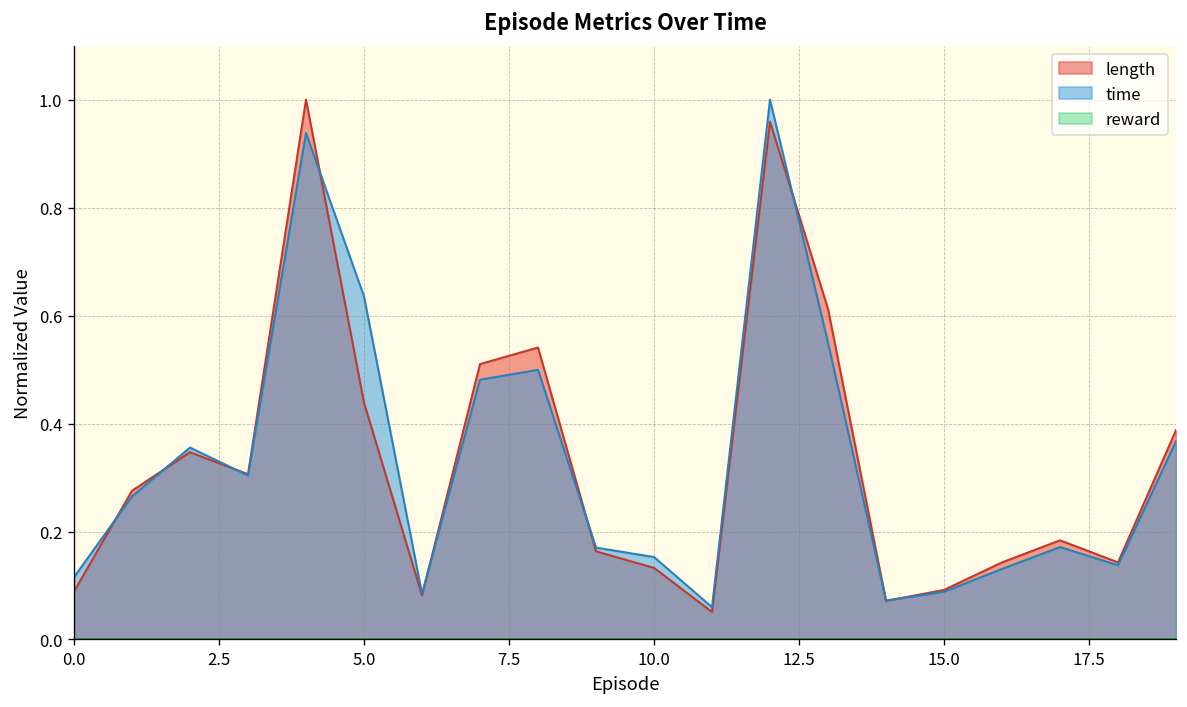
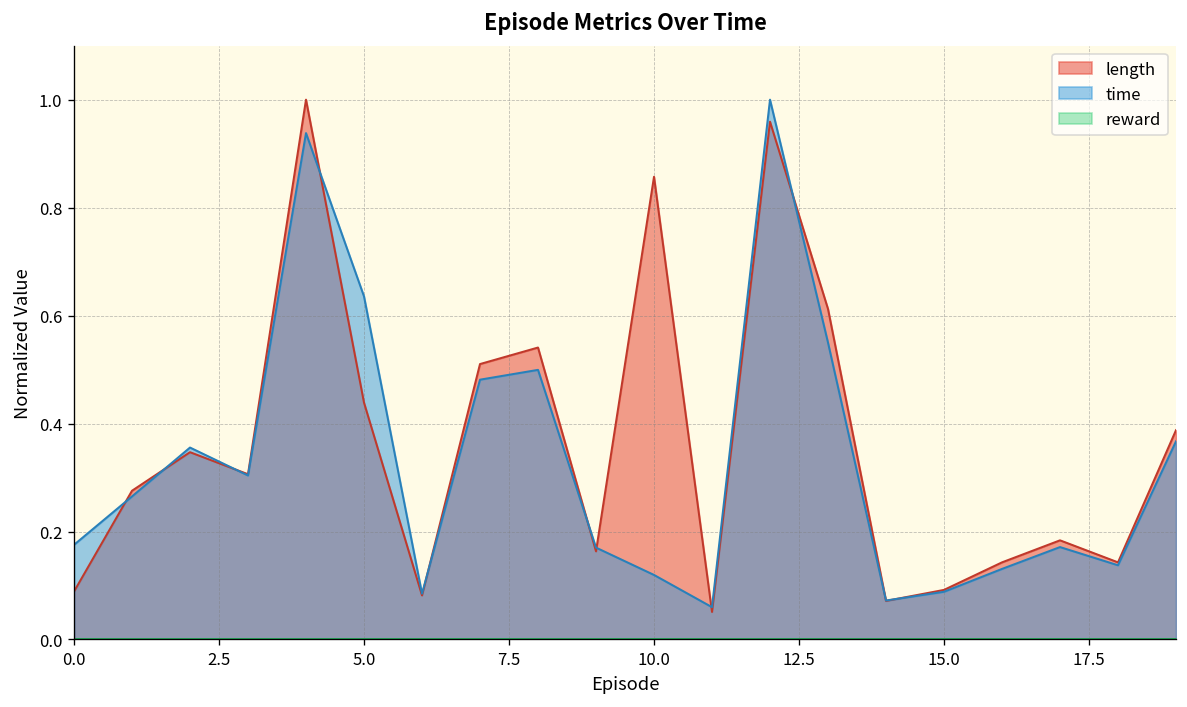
  {
    "length": {
      "0.0": 0.09,
      "5.0": 0.44,
-     "10.0": 0.13
+     "10.0": 0.86
    },
    "time": {
-     "0.0": 0.12,
+     "0.0": 0.18,
      "5.0": 0.64,
-     "10.0": 0.15
+     "10.0": 0.12
    },
    "reward": {
      "0.0": 0.00,
      "5.0": 0.00,
      "10.0": 0.00,
      "15.0": 0.00
    }
  }
